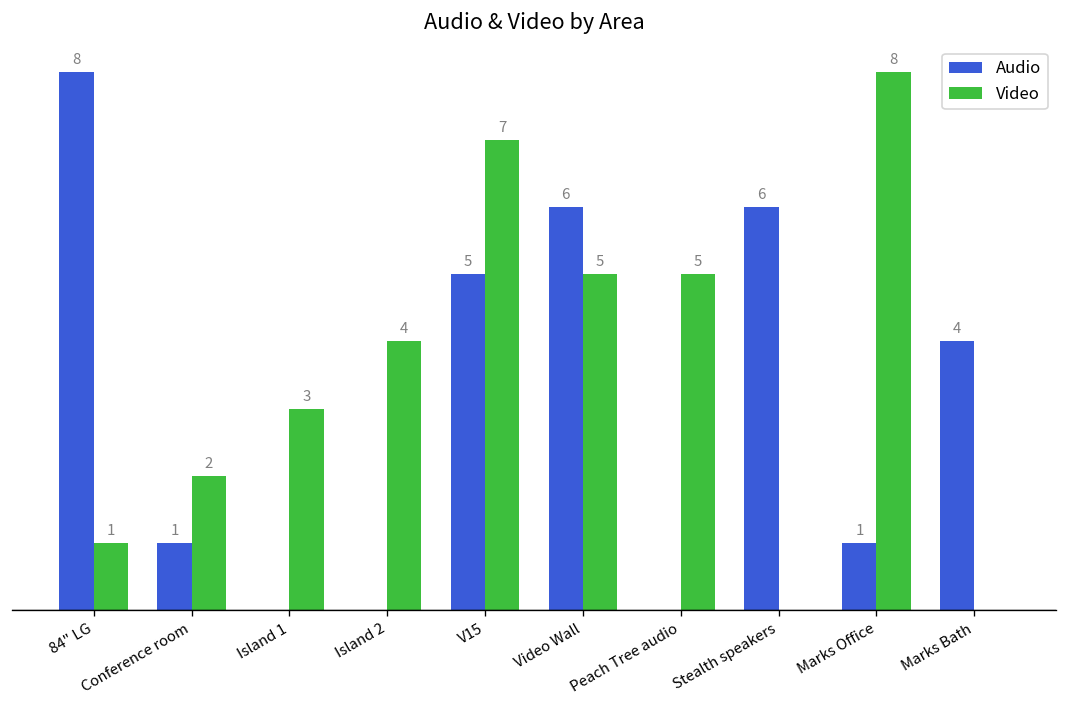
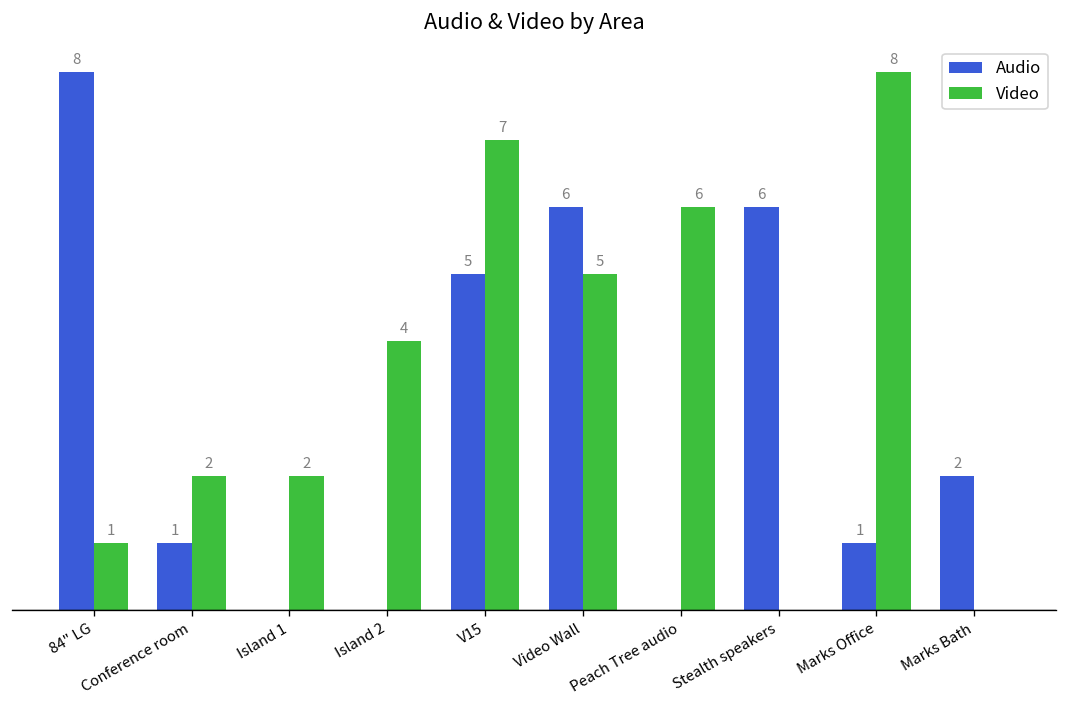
  {
    "Audio": {
      "84\" LG": 8,
      "Conference room": 1,
      "V15": 5,
      "Video Wall": 6,
      "Stealth speakers": 6,
      "Marks Office": 1,
-     "Marks Bath": 4
+     "Marks Bath": 2
    },
    "Video": {
      "84\" LG": 1,
      "Conference room": 2,
-     "Island 1": 3,
+     "Island 1": 2,
      "Island 2": 4,
      "V15": 7,
      "Video Wall": 5,
-     "Peach Tree audio": 5,
+     "Peach Tree audio": 6,
      "Marks Office": 8
    }
  }
